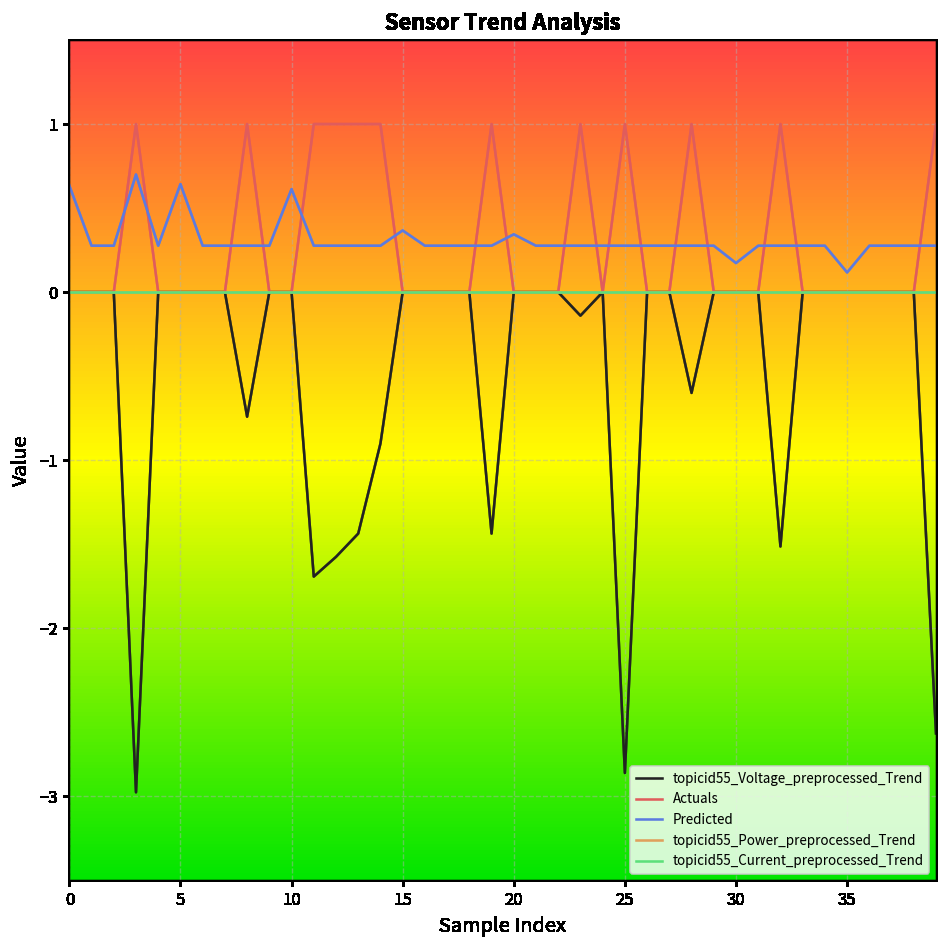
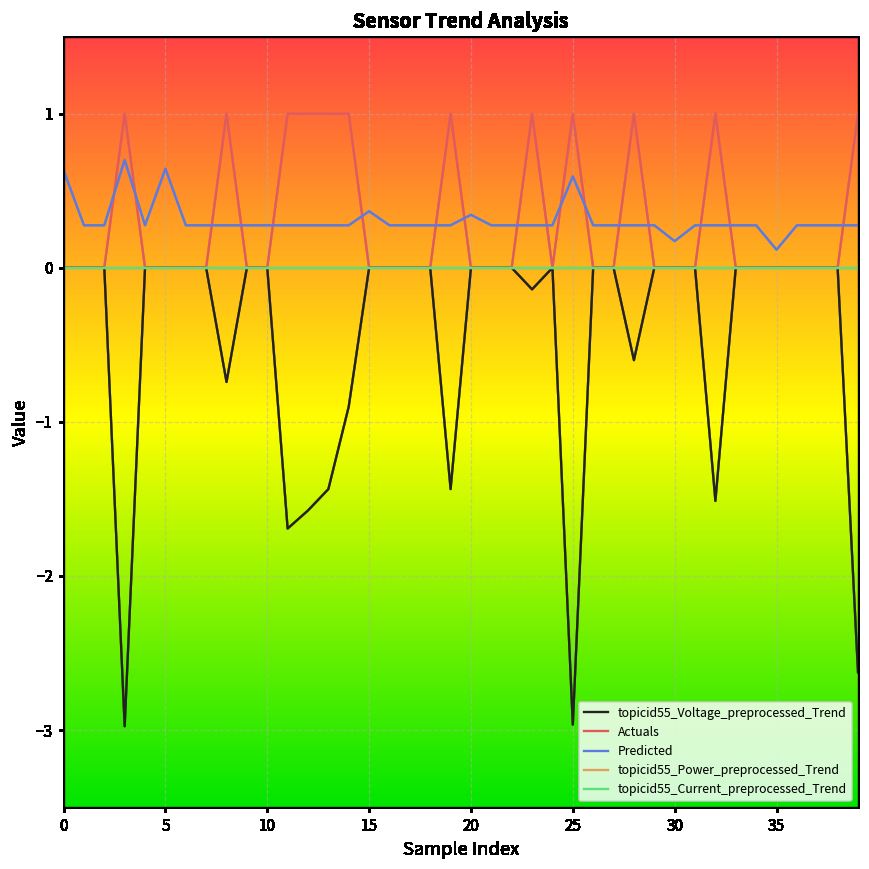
  {
    "topicid55_Voltage_preprocessed_Trend": {
-     "25": -2.86
+     "25": -2.96
    },
    "Actuals": {
      "25": 1.00
    },
    "Predicted": {
      "0": 0.63,
      "5": 0.64,
-     "10": 0.61,
+     "10": 0.28,
      "15": 0.37,
      "20": 0.34,
-     "25": 0.28,
+     "25": 0.59,
      "30": 0.17,
      "35": 0.12
    },
    "topicid55_Current_preprocessed_Trend": {
      "25": 0.00
    }
  }
